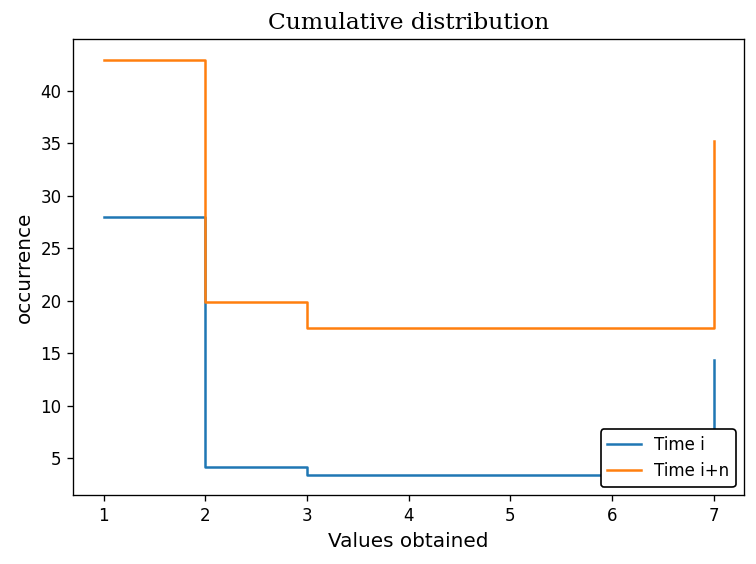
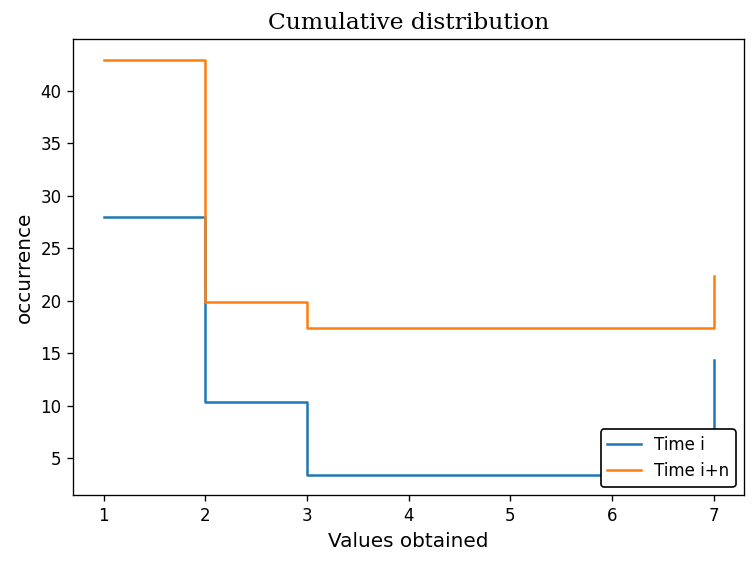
  {
    "Time i": {
      "1": 28,
-     "2": 4,
+     "2": 10,
      "3": 3,
      "7": 14
    },
    "Time i+n": {
      "1": 43,
      "2": 20,
      "3": 17,
-     "7": 35
+     "7": 22
    }
  }
